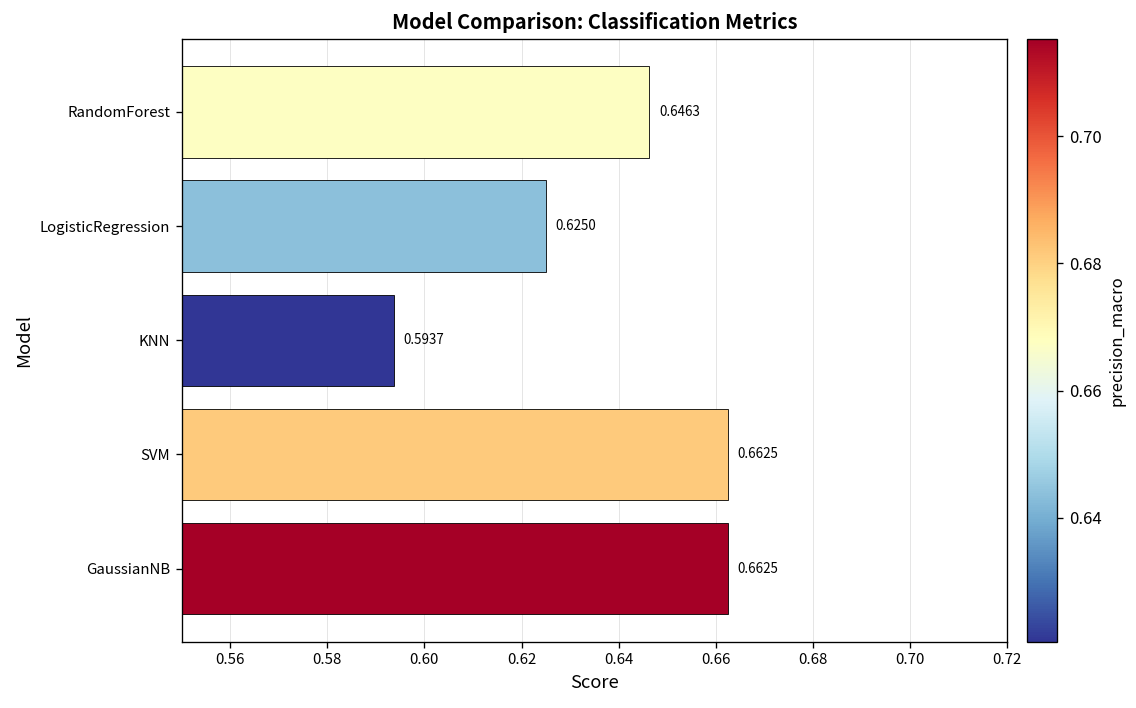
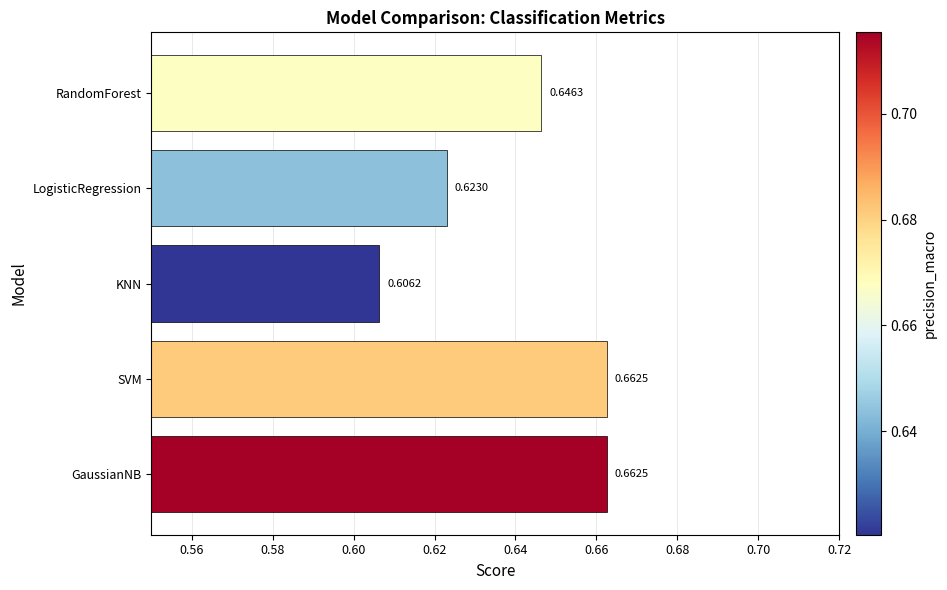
  {
    "RandomForest": 0.6463,
-   "LogisticRegression": 0.6250,
-   "KNN": 0.5937,
+   "LogisticRegression": 0.6230,
+   "KNN": 0.6062,
    "SVM": 0.6625,
    "GaussianNB": 0.6625
  }
